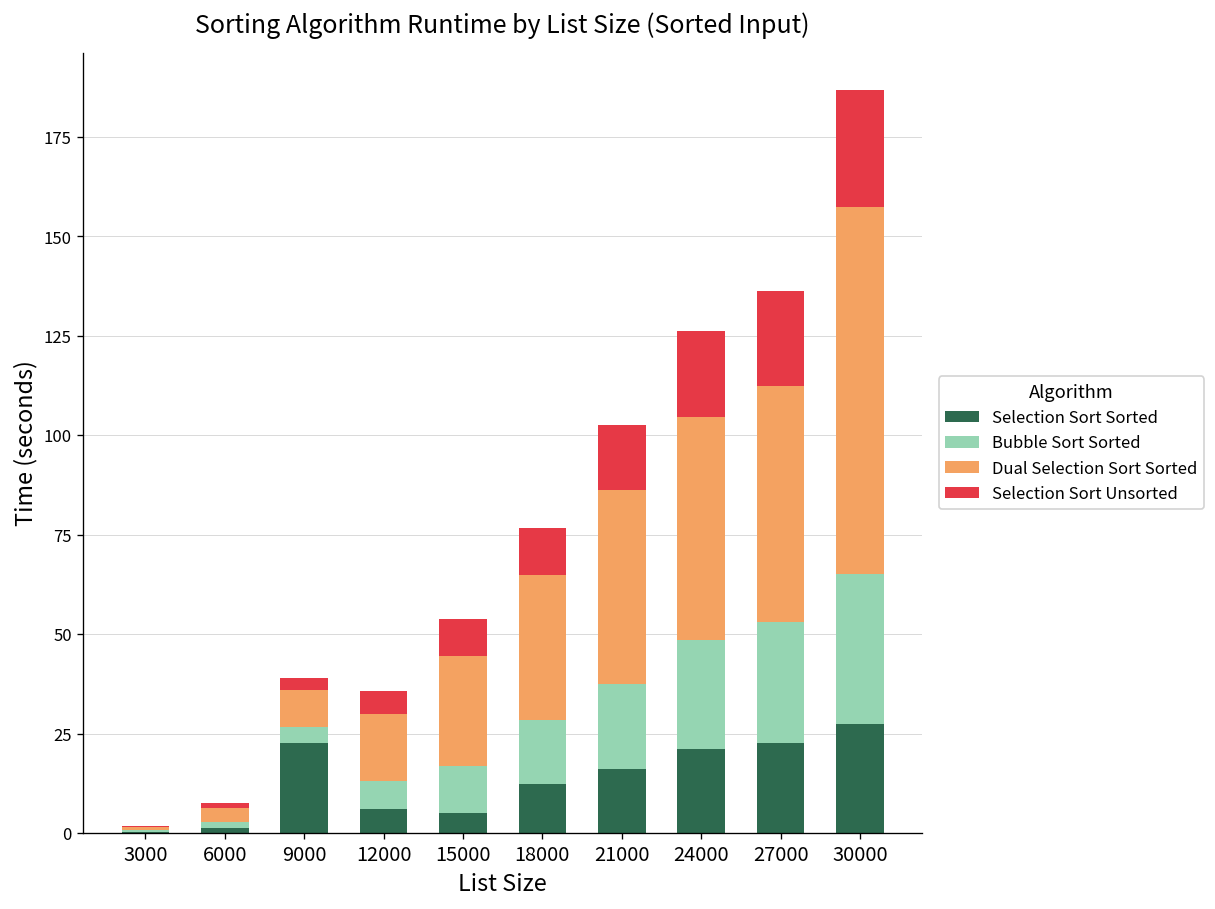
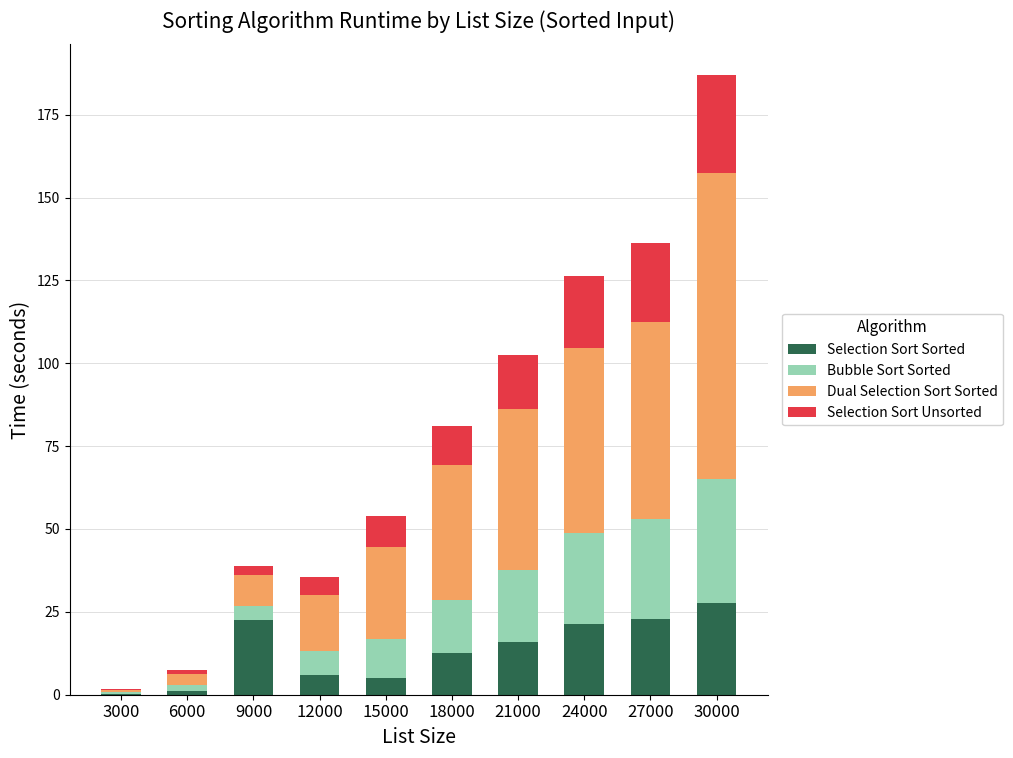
  {
    "Selection Sort Sorted": {
      "6000": 1,
      "9000": 23,
      "12000": 6,
      "15000": 5,
      "18000": 12,
      "21000": 16,
      "24000": 21,
      "27000": 23,
      "30000": 28
    },
    "Bubble Sort Sorted": {
      "6000": 2,
      "9000": 4,
      "12000": 7,
      "15000": 12,
      "18000": 16,
      "21000": 22,
      "24000": 27,
      "27000": 30,
      "30000": 38
    },
    "Dual Selection Sort Sorted": {
      "3000": 1,
      "6000": 3,
      "9000": 9,
      "12000": 17,
      "15000": 28,
-     "18000": 36,
+     "18000": 41,
      "21000": 49,
      "24000": 56,
      "27000": 59,
      "30000": 92
    },
    "Selection Sort Unsorted": {
      "6000": 1,
      "9000": 3,
      "12000": 6,
      "15000": 9,
      "18000": 12,
      "21000": 16,
      "24000": 22,
      "27000": 24,
      "30000": 29
    }
  }
